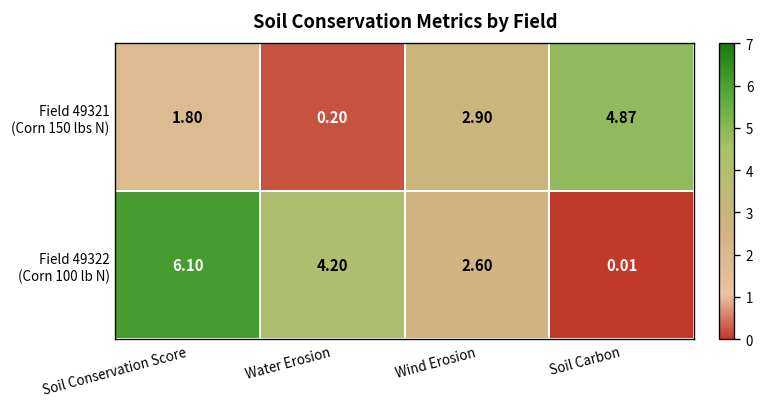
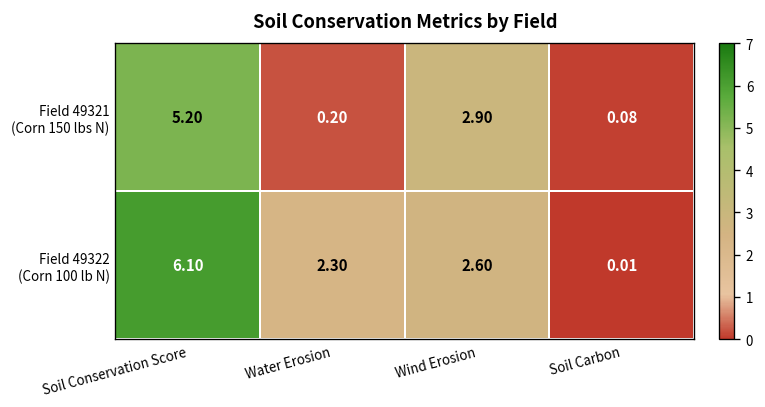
  {
    "Field 49321 (Corn 150 lbs N)": {
-     "Soil Conservation Score": 1.80,
+     "Soil Conservation Score": 5.20,
      "Water Erosion": 0.20,
      "Wind Erosion": 2.90,
-     "Soil Carbon": 4.87
+     "Soil Carbon": 0.08
    },
    "Field 49322 (Corn 100 lb N)": {
      "Soil Conservation Score": 6.10,
-     "Water Erosion": 4.20,
+     "Water Erosion": 2.30,
      "Wind Erosion": 2.60,
      "Soil Carbon": 0.01
    }
  }
